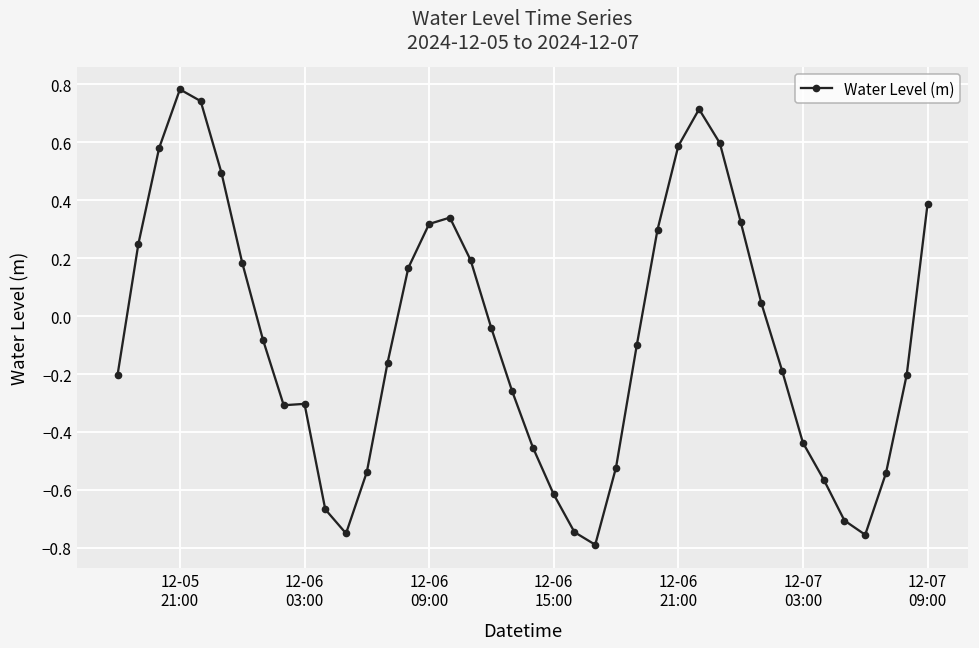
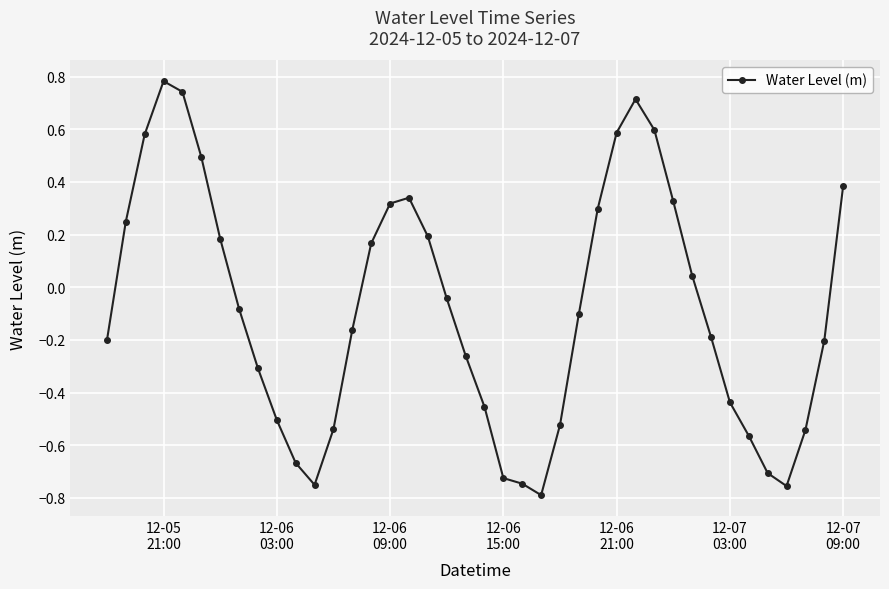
  {
    "12-05 21:00": 0.78,
-   "12-06 03:00": -0.30,
+   "12-06 03:00": -0.50,
    "12-06 09:00": 0.32,
-   "12-06 15:00": -0.62,
+   "12-06 15:00": -0.72,
    "12-06 21:00": 0.59,
    "12-07 03:00": -0.44,
    "12-07 09:00": 0.39
  }
